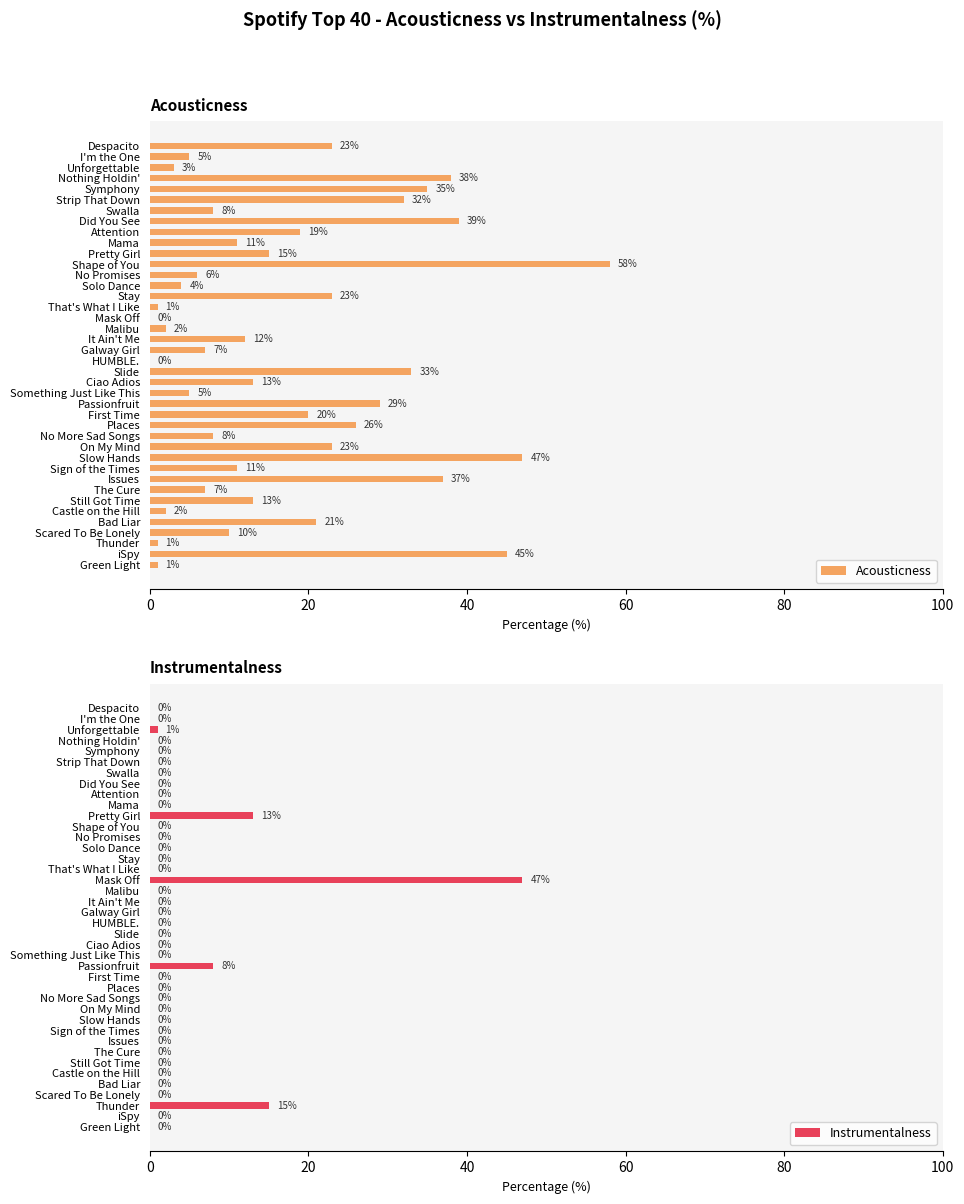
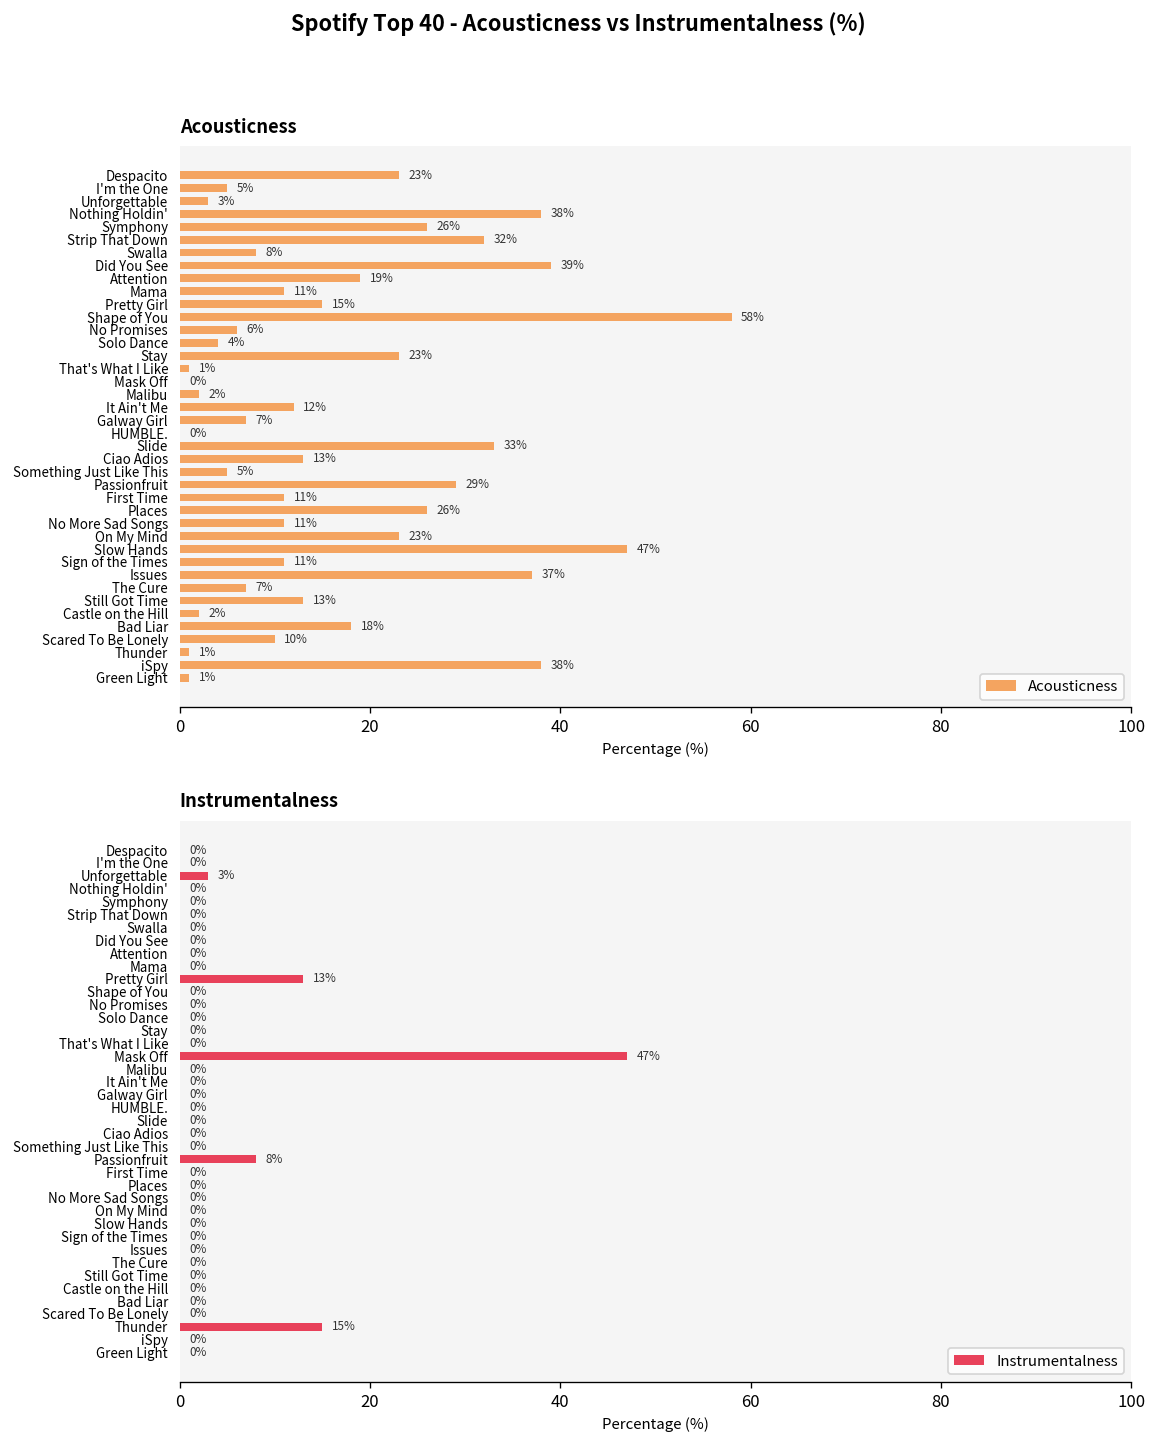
  {
    "Acousticness": {
      "Despacito": "23%",
      "I'm the One": "5%",
      "Unforgettable": "3%",
      "Nothing Holdin'": "38%",
-     "Symphony": "35%",
+     "Symphony": "26%",
      "Strip That Down": "32%",
      "Swalla": "8%",
      "Did You See": "39%",
      "Attention": "19%",
      "Mama": "11%",
      "Pretty Girl": "15%",
      "Shape of You": "58%",
      "No Promises": "6%",
      "Solo Dance": "4%",
      "Stay": "23%",
      "That's What I Like": "1%",
      "Mask Off": "0%",
      "Malibu": "2%",
      "It Ain't Me": "12%",
      "Galway Girl": "7%",
      "HUMBLE.": "0%",
      "Slide": "33%",
      "Ciao Adios": "13%",
      "Something Just Like This": "5%",
      "Passionfruit": "29%",
-     "First Time": "20%",
+     "First Time": "11%",
      "Places": "26%",
-     "No More Sad Songs": "8%",
+     "No More Sad Songs": "11%",
      "On My Mind": "23%",
      "Slow Hands": "47%",
      "Sign of the Times": "11%",
      "Issues": "37%",
      "The Cure": "7%",
      "Still Got Time": "13%",
      "Castle on the Hill": "2%",
-     "Bad Liar": "21%",
+     "Bad Liar": "18%",
      "Scared To Be Lonely": "10%",
      "Thunder": "1%",
-     "iSpy": "45%",
+     "iSpy": "38%",
      "Green Light": "1%"
    },
    "Instrumentalness": {
      "Despacito": "0%",
      "I'm the One": "0%",
-     "Unforgettable": "1%",
+     "Unforgettable": "3%",
      "Nothing Holdin'": "0%",
      "Symphony": "0%",
      "Strip That Down": "0%",
      "Swalla": "0%",
      "Did You See": "0%",
      "Attention": "0%",
      "Mama": "0%",
      "Pretty Girl": "13%",
      "Shape of You": "0%",
      "No Promises": "0%",
      "Solo Dance": "0%",
      "Stay": "0%",
      "That's What I Like": "0%",
      "Mask Off": "47%",
      "Malibu": "0%",
      "It Ain't Me": "0%",
      "Galway Girl": "0%",
      "HUMBLE.": "0%",
      "Slide": "0%",
      "Ciao Adios": "0%",
      "Something Just Like This": "0%",
      "Passionfruit": "8%",
      "First Time": "0%",
      "Places": "0%",
      "No More Sad Songs": "0%",
      "On My Mind": "0%",
      "Slow Hands": "0%",
      "Sign of the Times": "0%",
      "Issues": "0%",
      "The Cure": "0%",
      "Still Got Time": "0%",
      "Castle on the Hill": "0%",
      "Bad Liar": "0%",
      "Scared To Be Lonely": "0%",
      "Thunder": "15%",
      "iSpy": "0%",
      "Green Light": "0%"
    }
  }
